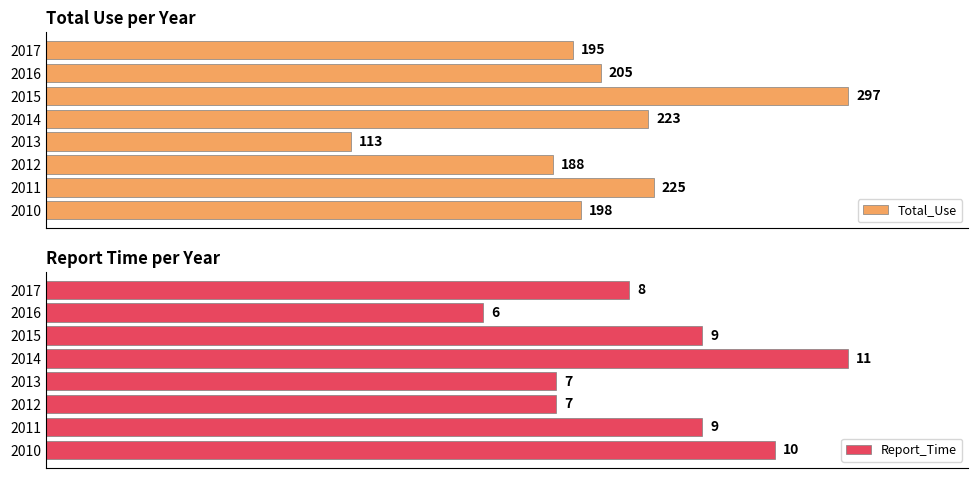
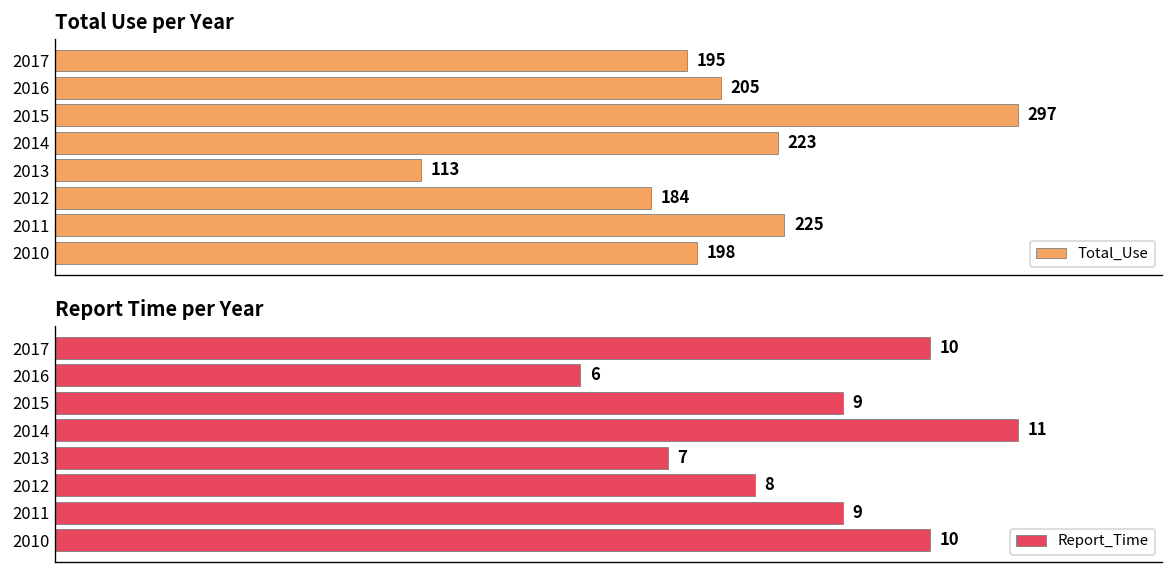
  {
    "Total Use per Year": {
      "2017": 195,
      "2016": 205,
      "2015": 297,
      "2014": 223,
      "2013": 113,
-     "2012": 188,
+     "2012": 184,
      "2011": 225,
      "2010": 198
    },
    "Report Time per Year": {
-     "2017": 8,
+     "2017": 10,
      "2016": 6,
      "2015": 9,
      "2014": 11,
      "2013": 7,
-     "2012": 7,
+     "2012": 8,
      "2011": 9,
      "2010": 10
    }
  }
